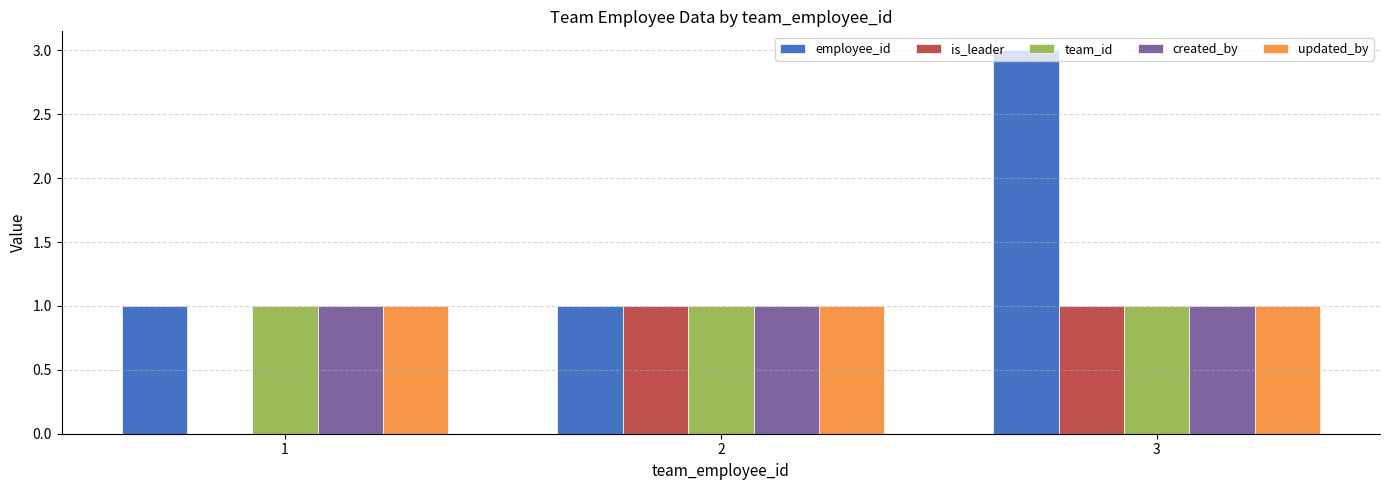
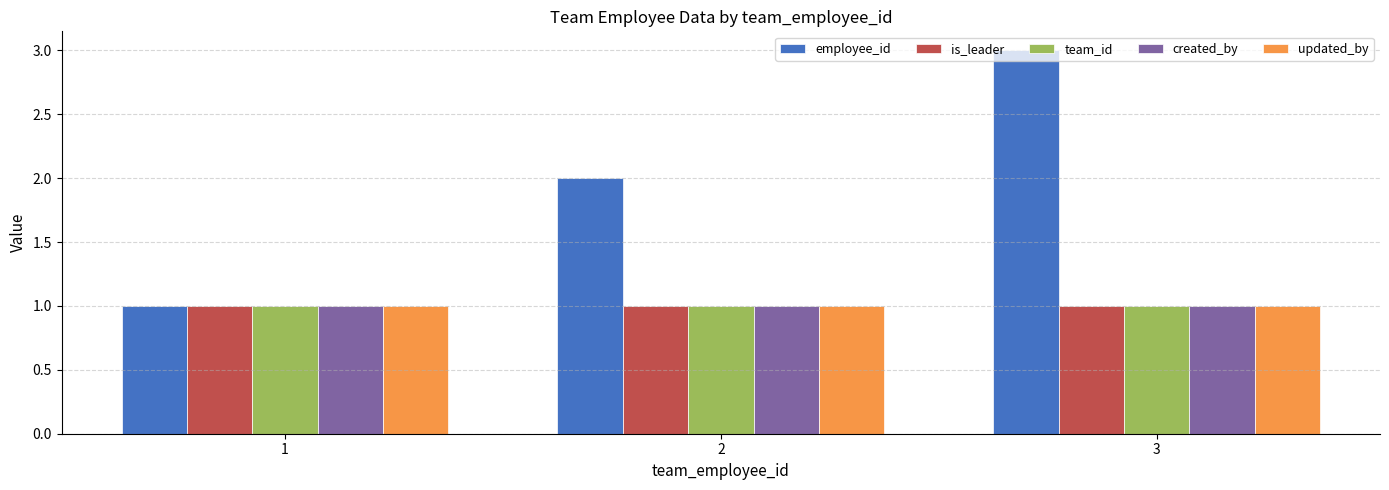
  {
    "employee_id": {
      "1": 1,
-     "2": 1
+     "2": 2
    },
    "is_leader": {
-     "1": 0,
+     "1": 1,
      "2": 1,
      "3": 1
    },
    "team_id": {
      "1": 1,
      "2": 1,
      "3": 1
    },
    "created_by": {
      "1": 1,
      "2": 1,
      "3": 1
    },
    "updated_by": {
      "1": 1,
      "2": 1,
      "3": 1
    }
  }
